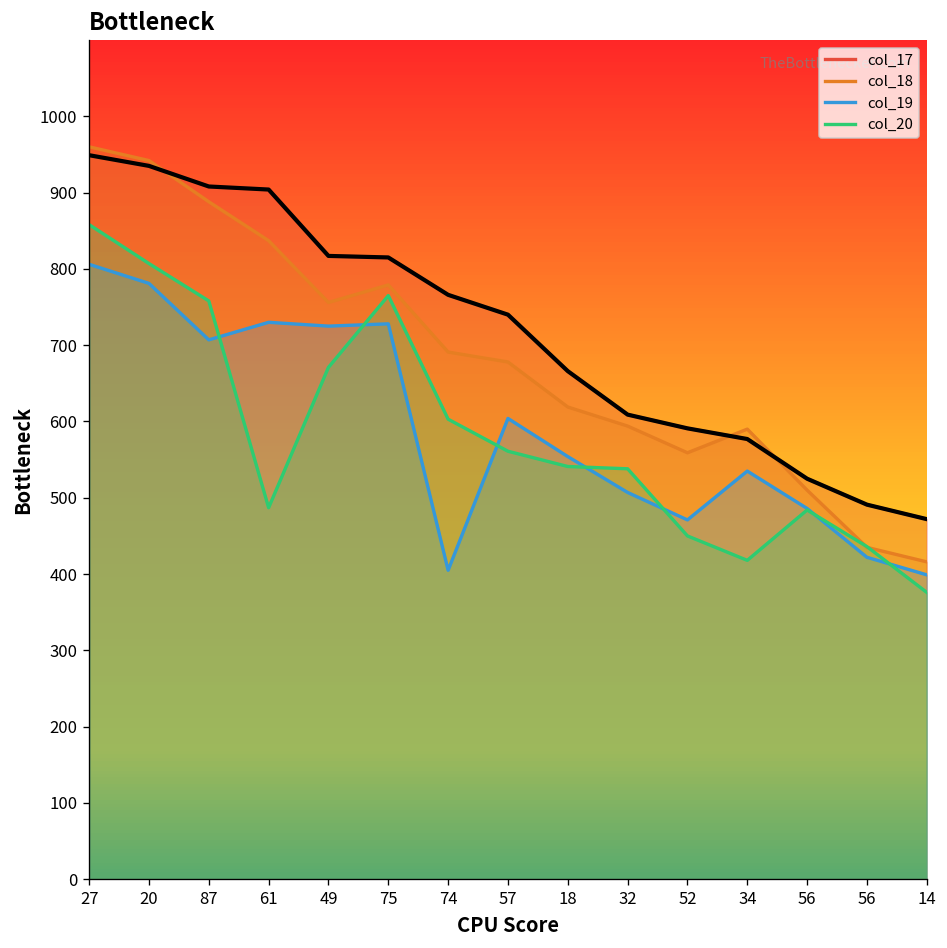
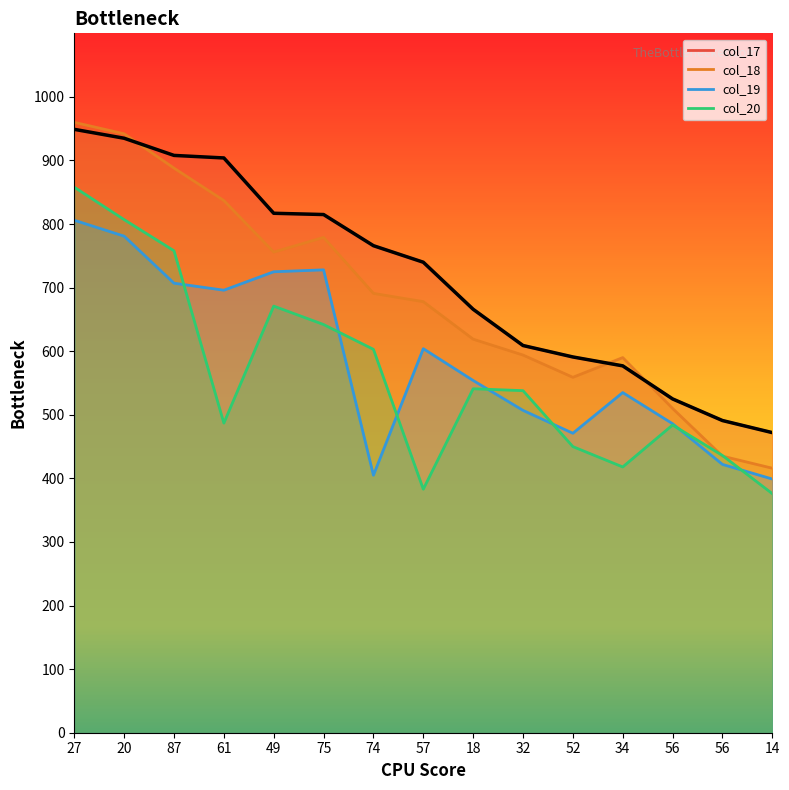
  {
    "col_19": {
      "27": 810,
      "20": 780,
      "87": 710,
-     "61": 730,
+     "61": 700,
      "49": 730,
      "75": 730,
      "74": 410,
      "57": 600,
      "18": 550,
      "32": 510,
      "52": 470,
      "34": 540,
      "14": 400
    },
    "col_20": {
      "27": 860,
      "20": 810,
      "87": 760,
      "61": 490,
      "49": 670,
-     "75": 770,
+     "75": 640,
      "74": 600,
-     "57": 560,
+     "57": 380,
      "18": 540,
      "32": 540,
      "52": 450,
      "34": 420,
      "14": 380
    }
  }
